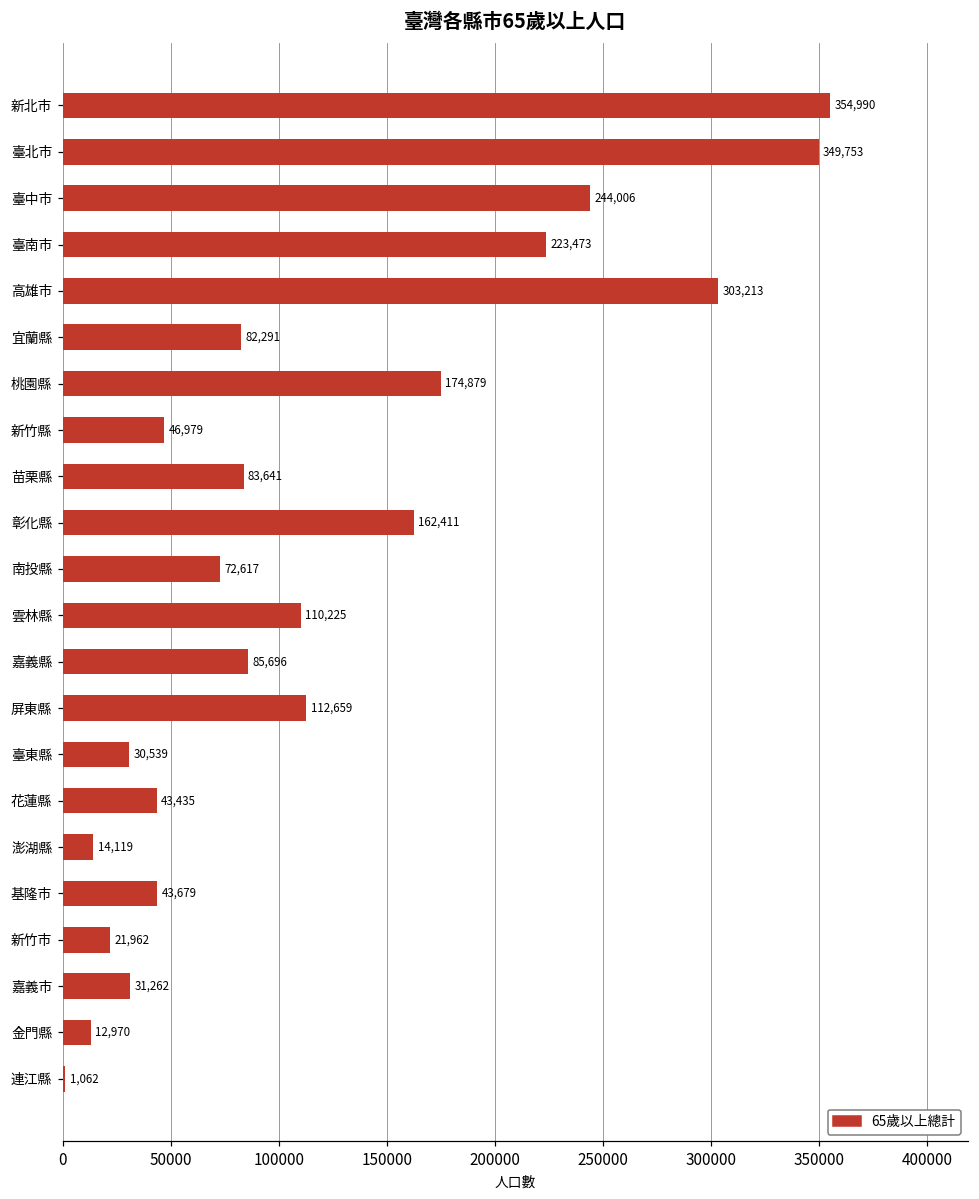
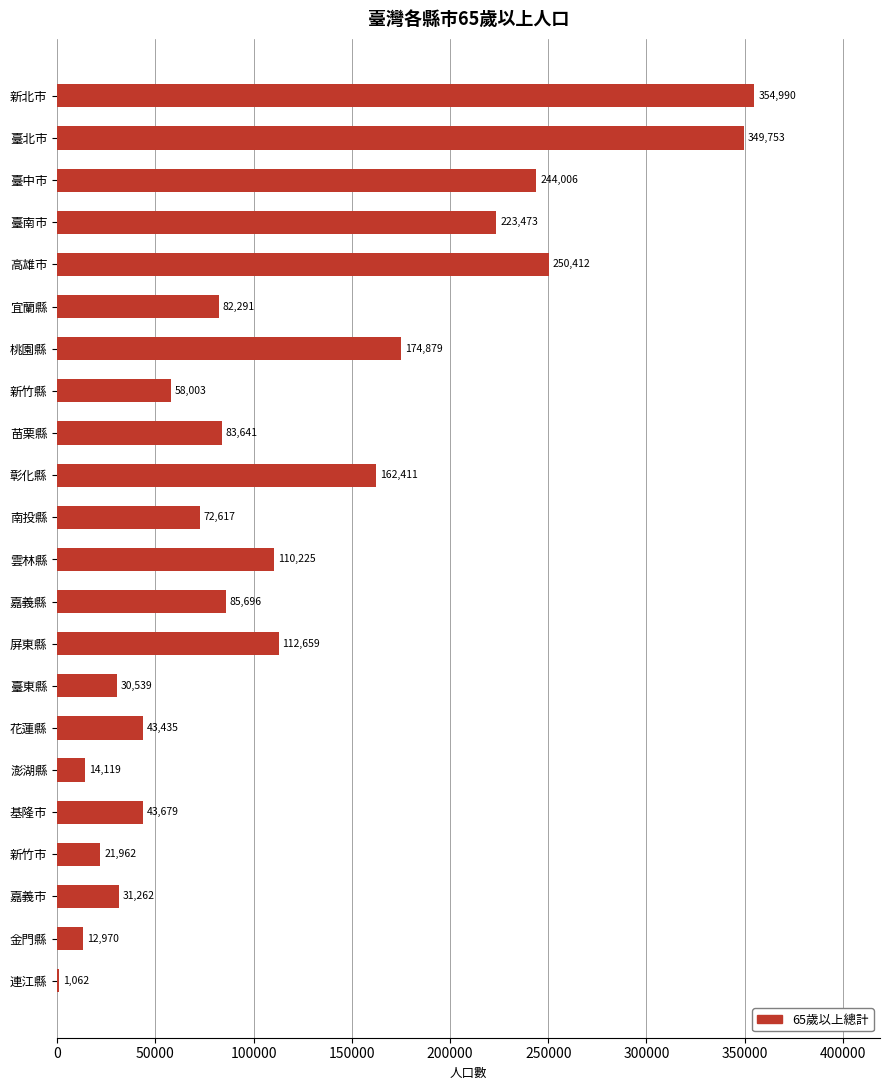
  {
    "新北市": "354,990",
    "臺北市": "349,753",
    "臺中市": "244,006",
    "臺南市": "223,473",
-   "高雄市": "303,213",
+   "高雄市": "250,412",
    "宜蘭縣": "82,291",
    "桃園縣": "174,879",
-   "新竹縣": "46,979",
+   "新竹縣": "58,003",
    "苗栗縣": "83,641",
    "彰化縣": "162,411",
    "南投縣": "72,617",
    "雲林縣": "110,225",
    "嘉義縣": "85,696",
    "屏東縣": "112,659",
    "臺東縣": "30,539",
    "花蓮縣": "43,435",
    "澎湖縣": "14,119",
    "基隆市": "43,679",
    "新竹市": "21,962",
    "嘉義市": "31,262",
    "金門縣": "12,970",
    "連江縣": "1,062"
  }
